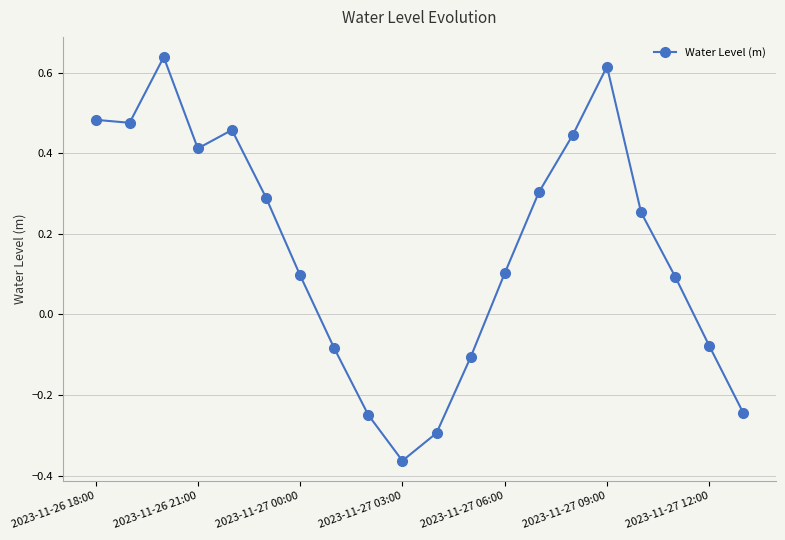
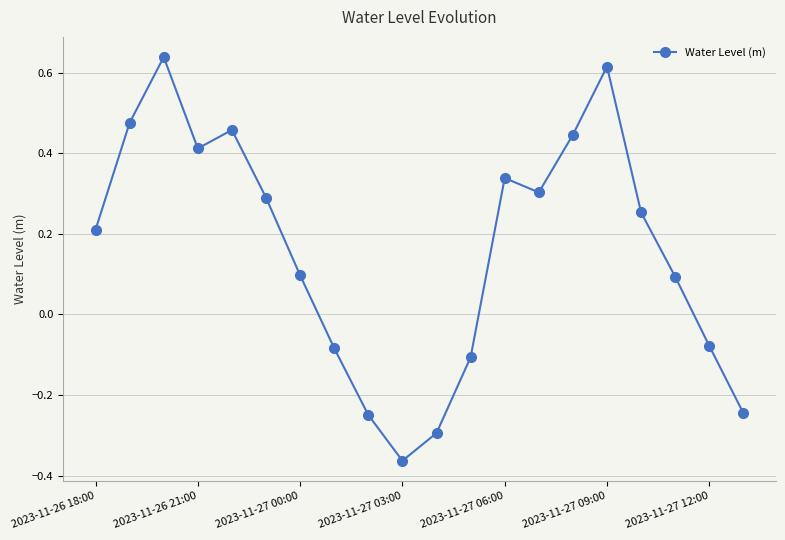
  {
-   "2023-11-26 18:00": 0.48,
+   "2023-11-26 18:00": 0.21,
    "2023-11-26 21:00": 0.41,
    "2023-11-27 00:00": 0.10,
    "2023-11-27 03:00": -0.36,
-   "2023-11-27 06:00": 0.10,
+   "2023-11-27 06:00": 0.34,
    "2023-11-27 09:00": 0.61,
    "2023-11-27 12:00": -0.08
  }
